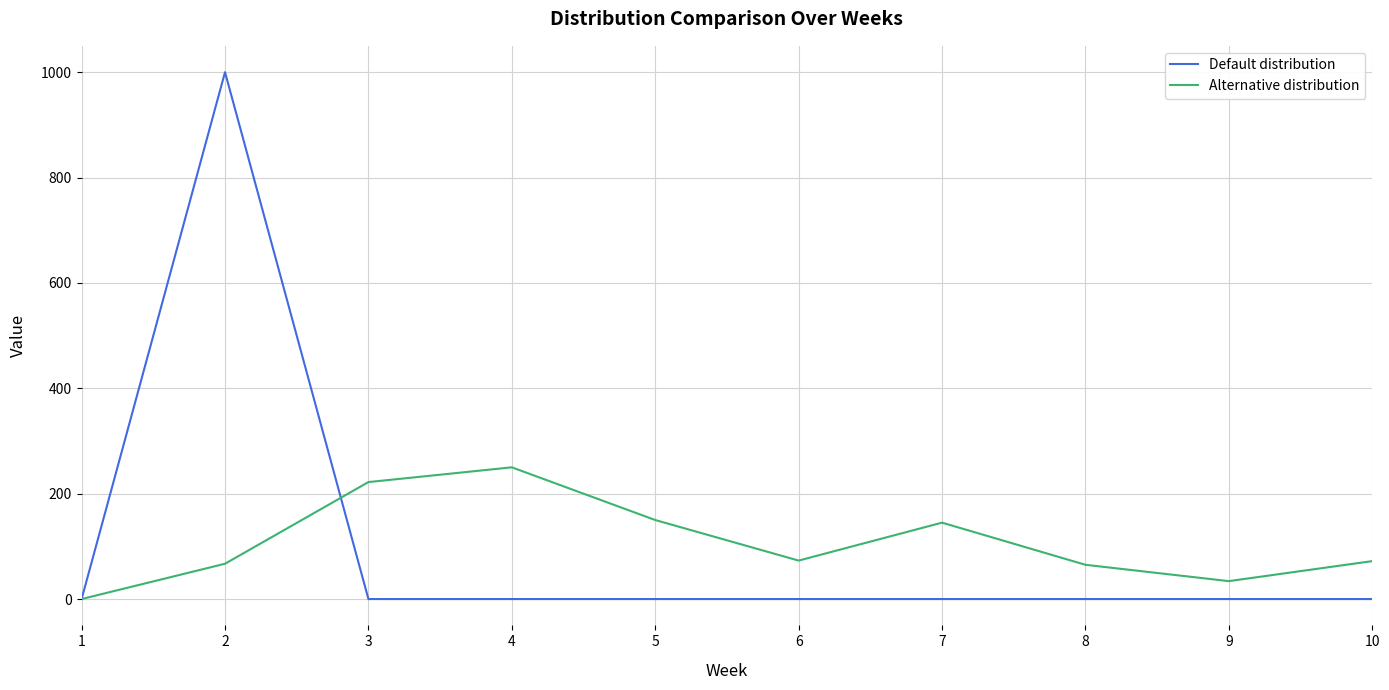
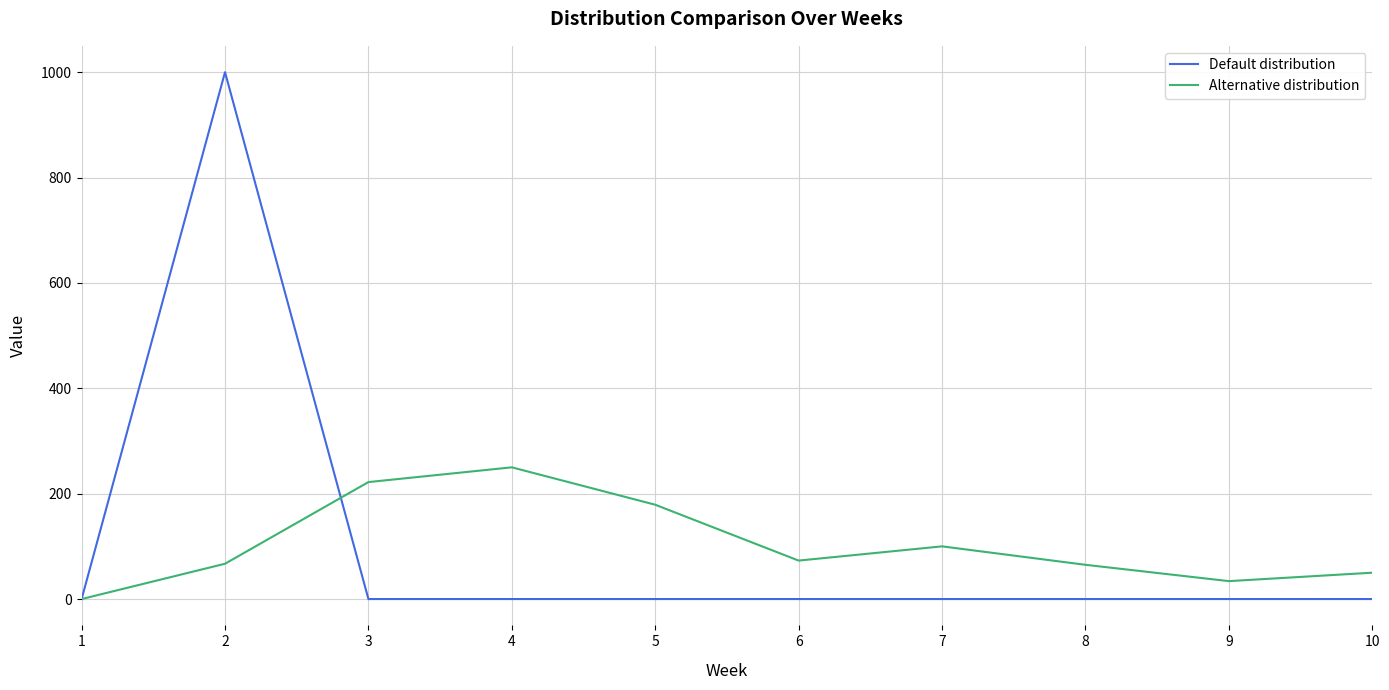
  {
    "Default distribution": {
      "2": 1000,
      "3": 0,
      "4": 0,
      "5": 0,
      "6": 0,
      "7": 0,
      "8": 0,
      "9": 0,
      "10": 0
    },
    "Alternative distribution": {
      "2": 70,
      "3": 220,
      "4": 250,
-     "5": 150,
+     "5": 180,
      "6": 70,
-     "7": 150,
+     "7": 100,
      "8": 70,
      "9": 30,
-     "10": 70
+     "10": 50
    }
  }
